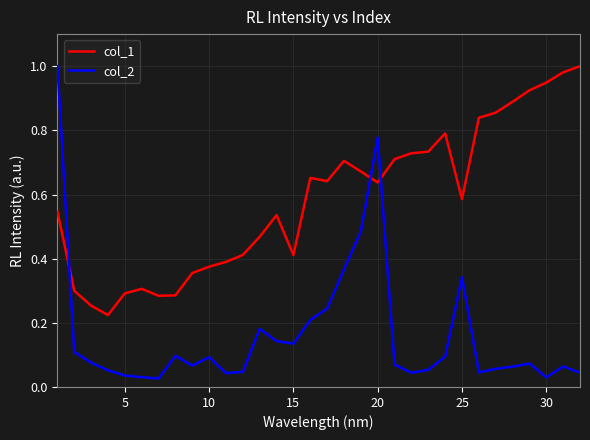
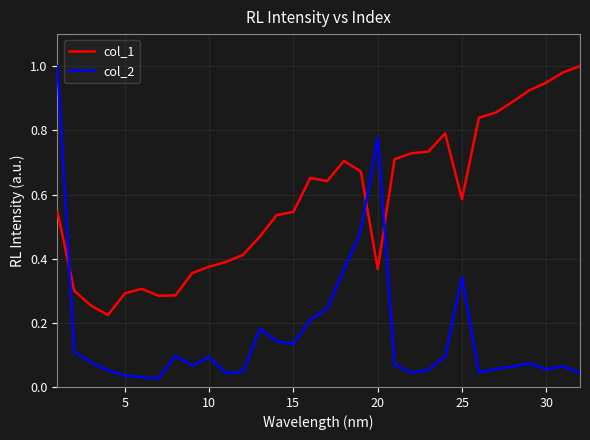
  {
    "col_1": {
      "5": 0.29,
      "10": 0.37,
-     "15": 0.41,
-     "20": 0.64,
+     "15": 0.55,
+     "20": 0.37,
      "25": 0.59,
      "30": 0.95
    },
    "col_2": {
      "5": 0.04,
      "10": 0.09,
      "15": 0.13,
      "20": 0.78,
      "25": 0.34,
-     "30": 0.03
+     "30": 0.06
    }
  }
